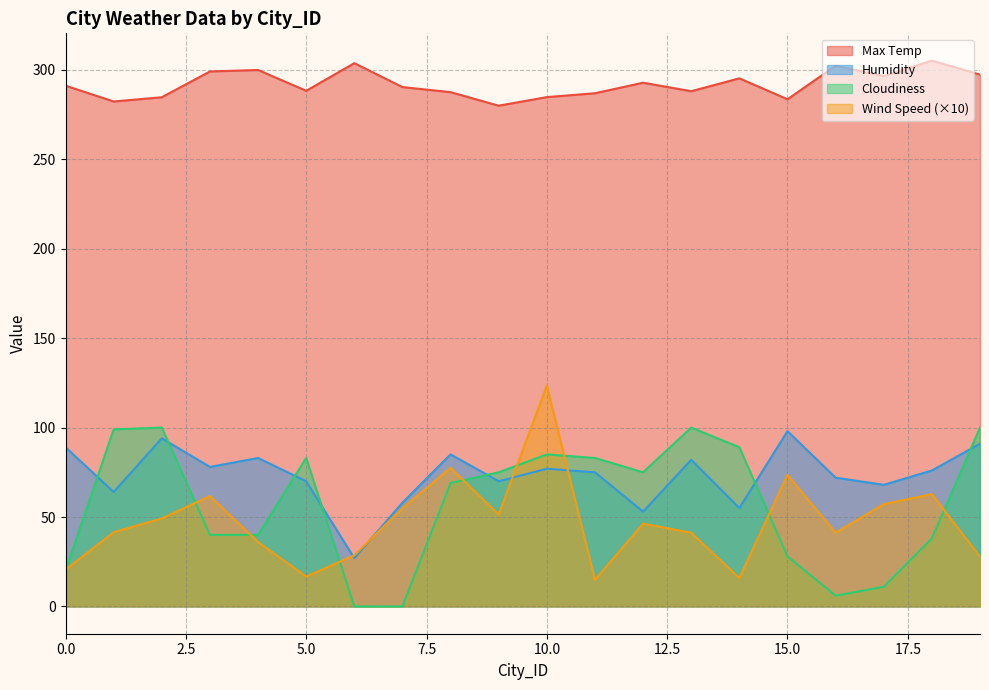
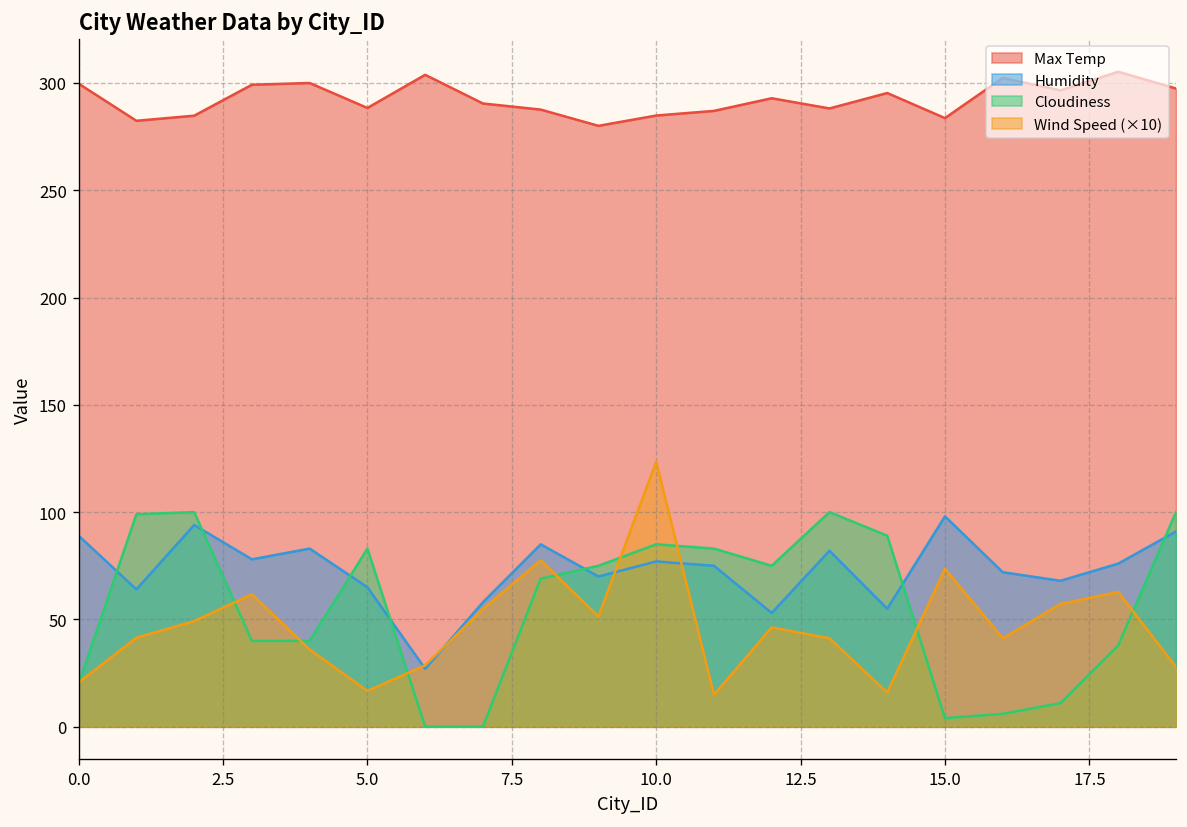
  {
    "Max Temp": {
-     "0.0": 291,
+     "0.0": 300,
      "5.0": 288,
      "10.0": 285,
      "15.0": 284
    },
    "Humidity": {
      "0.0": 89,
-     "5.0": 70,
+     "5.0": 65,
      "10.0": 77,
      "15.0": 98
    },
    "Cloudiness": {
      "5.0": 83,
      "10.0": 85,
-     "15.0": 28
+     "15.0": 4
    },
    "Wind Speed (×10)": {
      "5.0": 17,
      "10.0": 124,
      "15.0": 74
    }
  }
